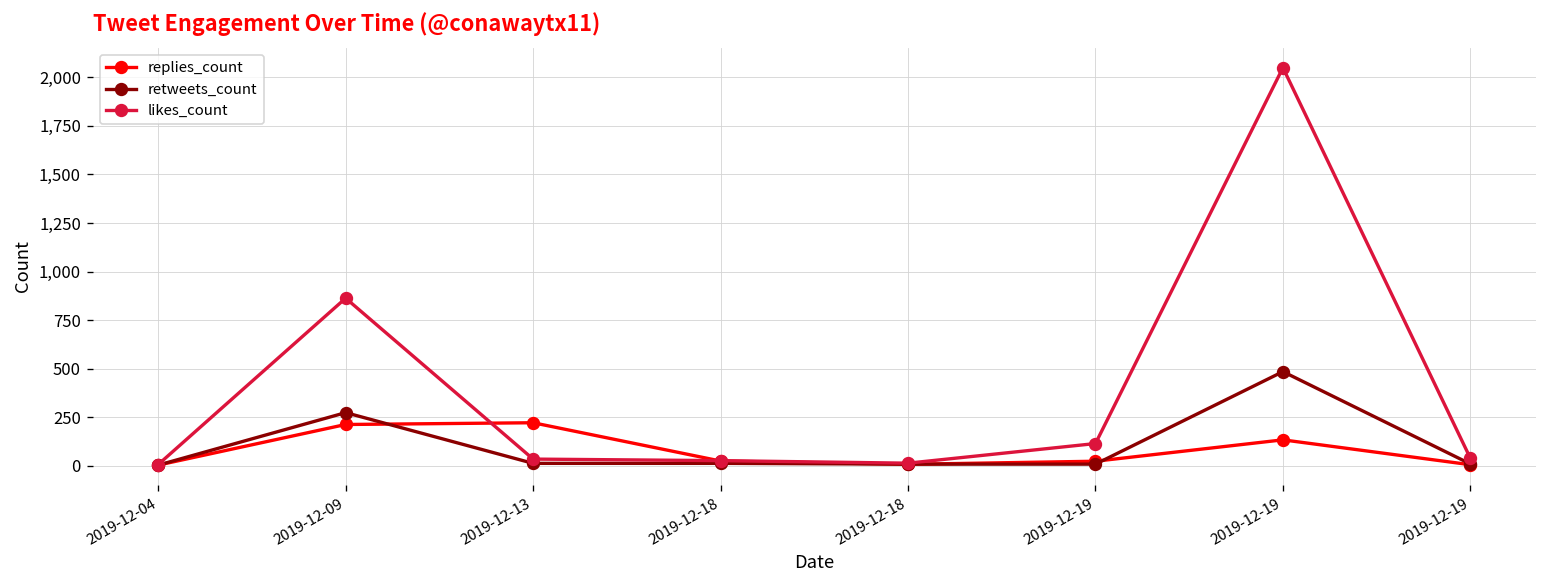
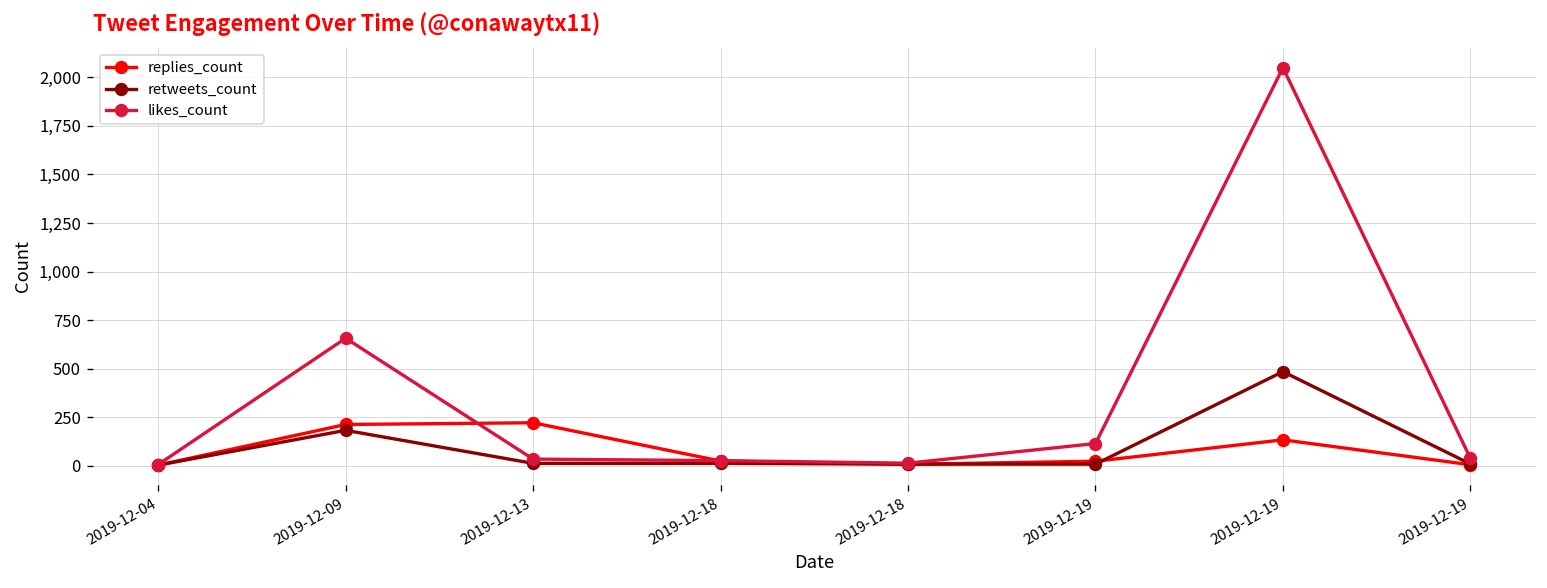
  {
    "replies_count": {
      "2019-12-09": 210,
      "2019-12-13": 220
    },
    "retweets_count": {
-     "2019-12-09": 270,
+     "2019-12-09": 180,
      "2019-12-13": 10
    },
    "likes_count": {
-     "2019-12-09": 860,
+     "2019-12-09": 660,
      "2019-12-13": 40
    }
  }
